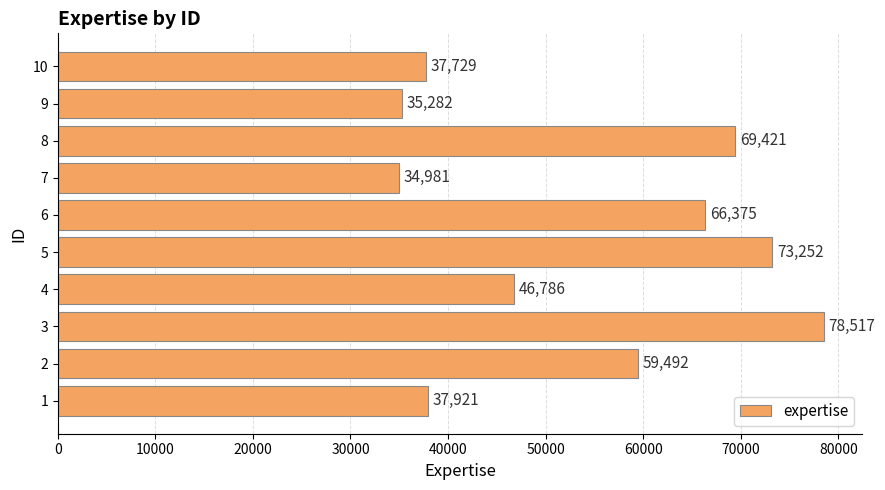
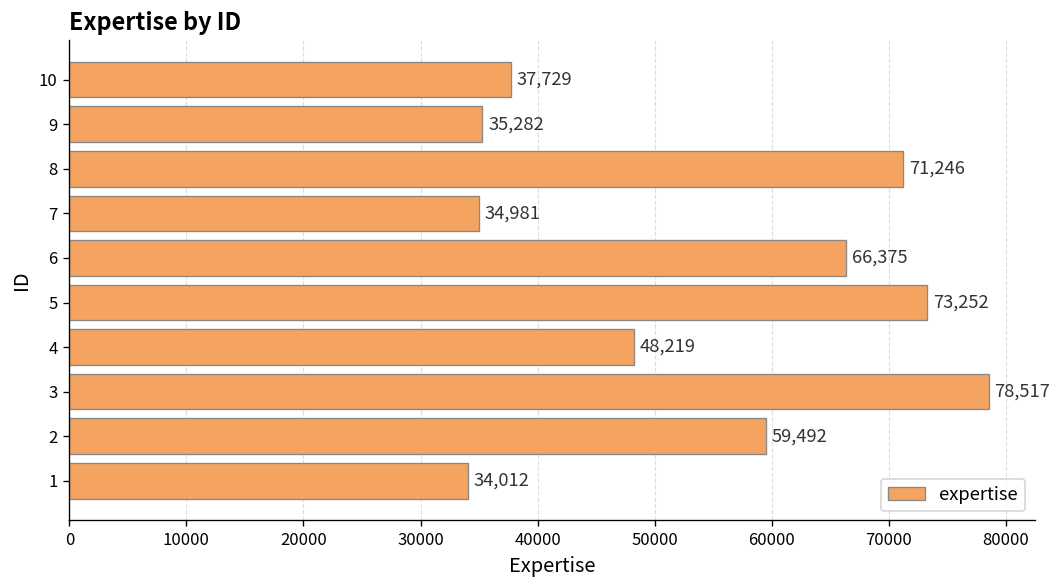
  {
    "10": "37,729",
    "9": "35,282",
-   "8": "69,421",
+   "8": "71,246",
    "7": "34,981",
    "6": "66,375",
    "5": "73,252",
-   "4": "46,786",
+   "4": "48,219",
    "3": "78,517",
    "2": "59,492",
-   "1": "37,921"
+   "1": "34,012"
  }
